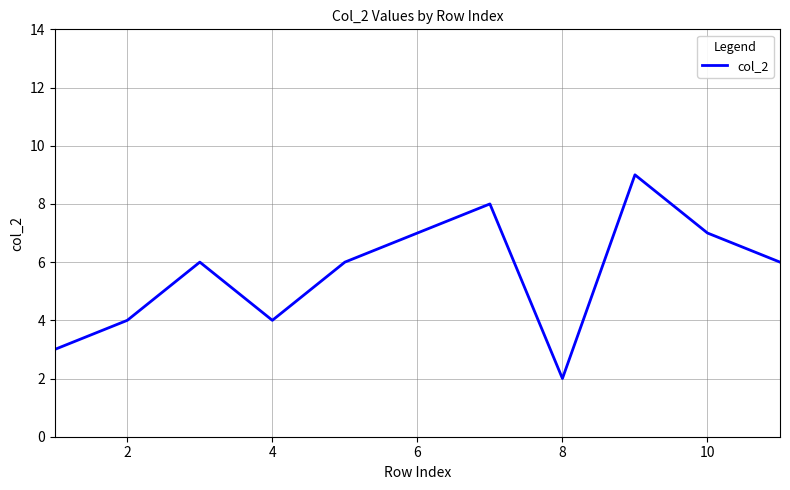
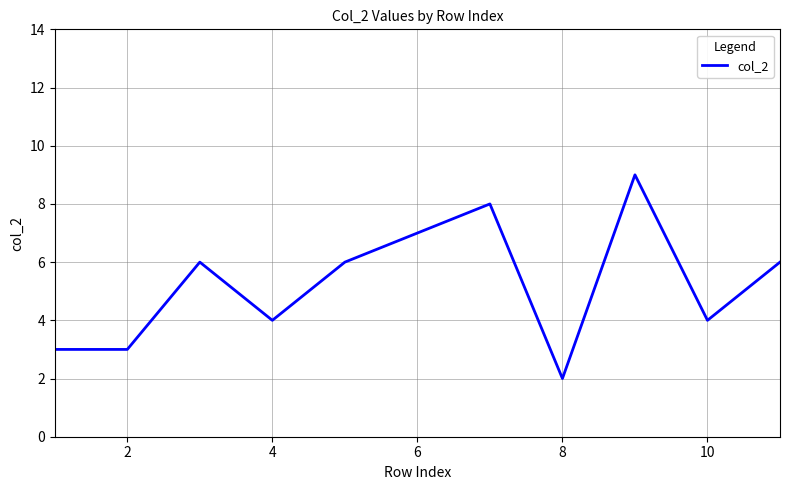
  {
-   "2": 4,
+   "2": 3,
    "4": 4,
    "6": 7,
    "8": 2,
-   "10": 7
+   "10": 4
  }
